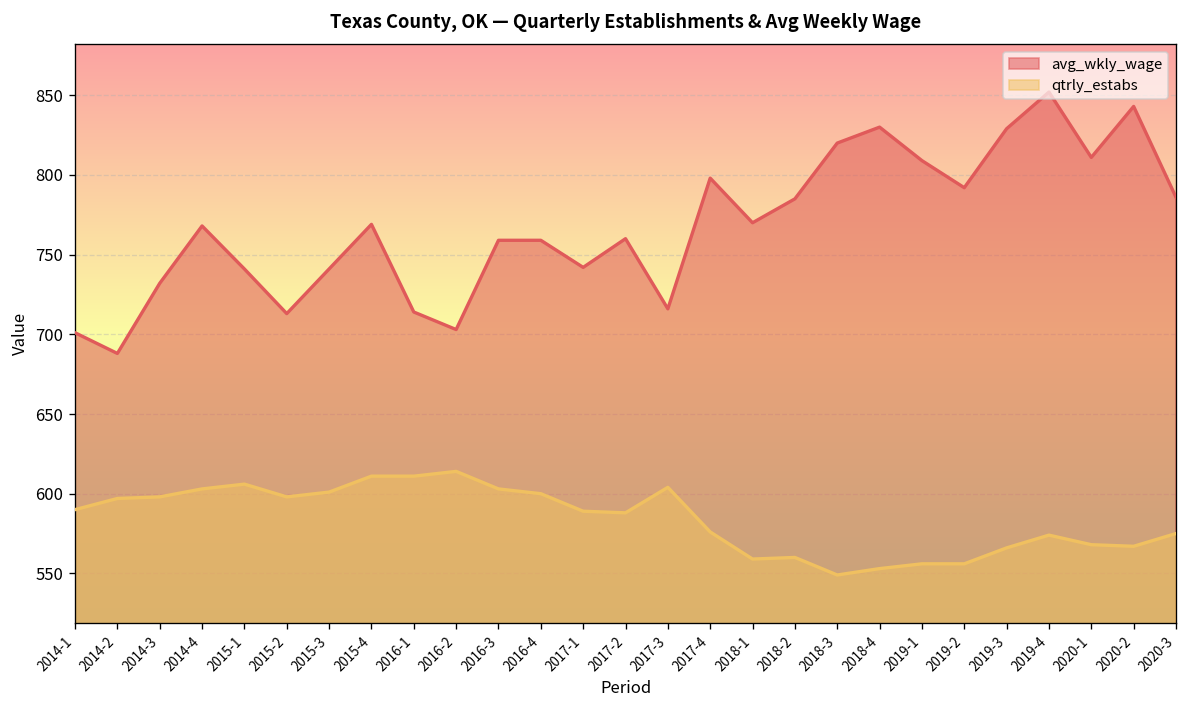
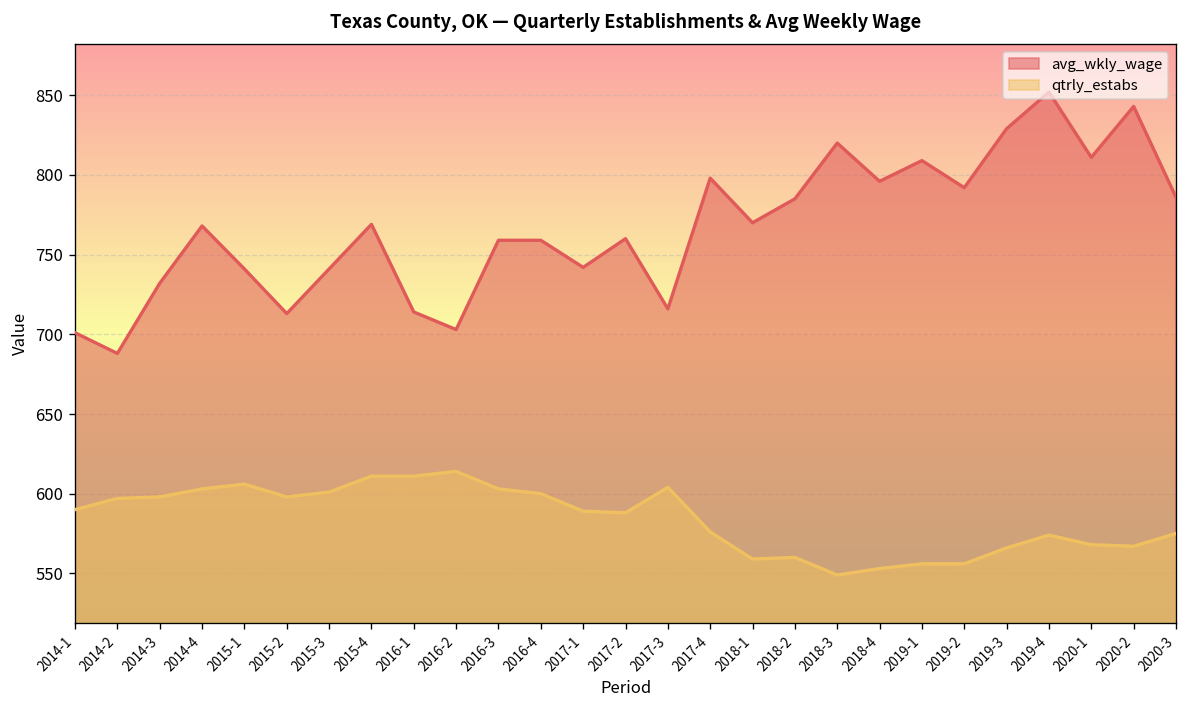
  {
    "avg_wkly_wage": {
      "2014-1": 701,
      "2014-2": 688,
      "2014-3": 732,
      "2014-4": 768,
      "2015-1": 741,
      "2015-2": 713,
      "2015-3": 741,
      "2015-4": 769,
      "2016-1": 714,
      "2016-2": 703,
      "2016-3": 759,
      "2016-4": 759,
      "2017-1": 742,
      "2017-2": 760,
      "2017-3": 716,
      "2017-4": 798,
      "2018-1": 770,
      "2018-2": 785,
      "2018-3": 820,
-     "2018-4": 830,
+     "2018-4": 796,
      "2019-1": 809,
      "2019-2": 792,
      "2019-3": 829,
      "2020-1": 811,
      "2020-2": 843,
      "2020-3": 786
    },
    "qtrly_estabs": {
      "2014-1": 590,
      "2014-2": 597,
      "2014-3": 598,
      "2014-4": 603,
      "2015-1": 606,
      "2015-2": 598,
      "2015-3": 601,
      "2015-4": 611,
      "2016-1": 611,
      "2016-2": 614,
      "2016-3": 603,
      "2016-4": 600,
      "2017-1": 589,
      "2017-2": 588,
      "2017-3": 604,
      "2017-4": 576,
      "2018-1": 559,
      "2018-2": 560,
      "2018-3": 549,
      "2018-4": 553,
      "2019-1": 556,
      "2019-2": 556,
      "2019-3": 566,
      "2019-4": 574,
      "2020-1": 568,
      "2020-2": 567,
      "2020-3": 575
    }
  }
